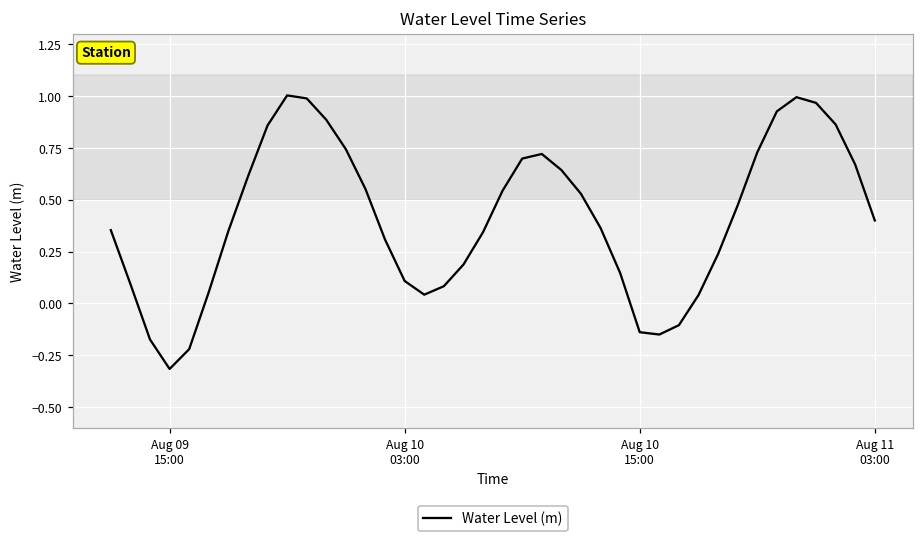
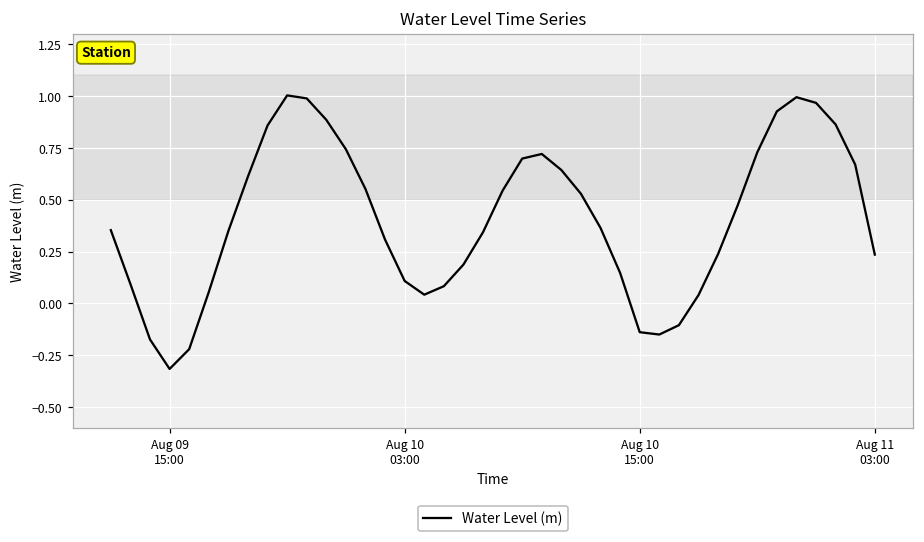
  {
    "Aug 09 15:00": -0.32,
    "Aug 10 03:00": 0.11,
    "Aug 10 15:00": -0.14,
-   "Aug 11 03:00": 0.40
+   "Aug 11 03:00": 0.24
  }
